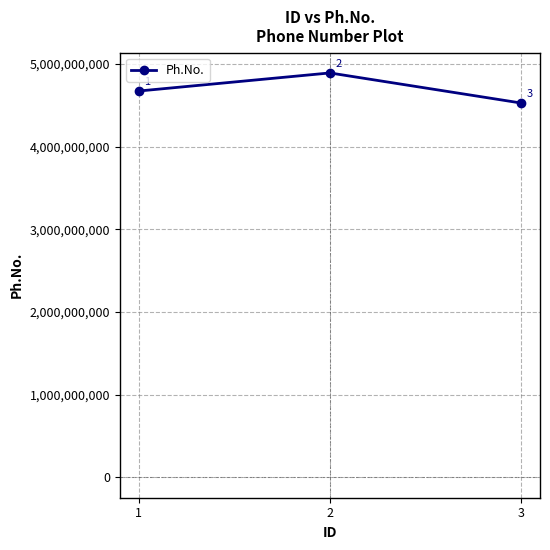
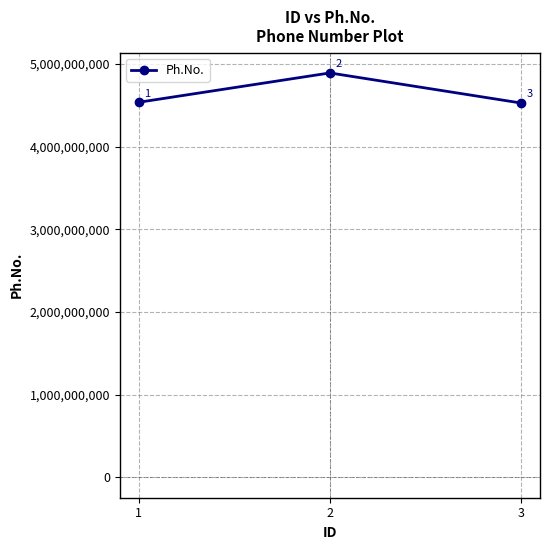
  {
-   "1": "4,700,000,000"
+   "1": "4,500,000,000"
  }
